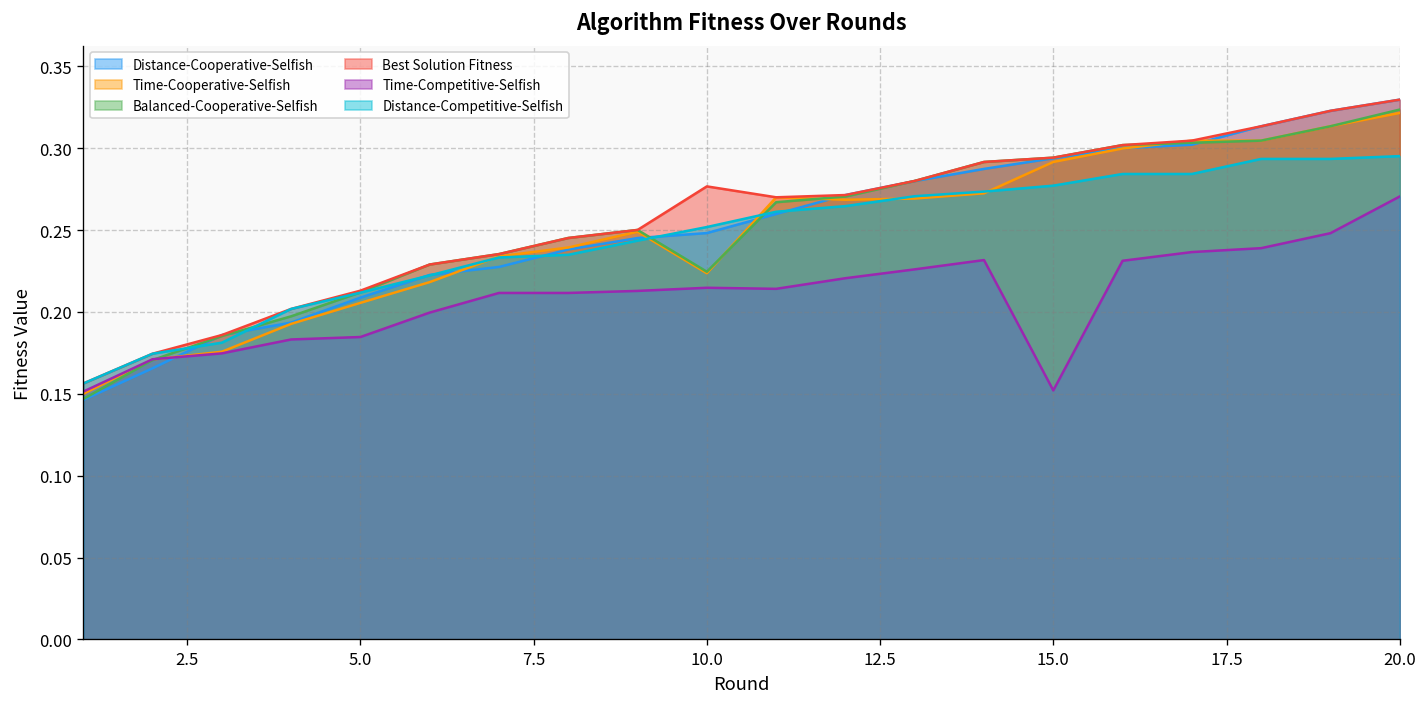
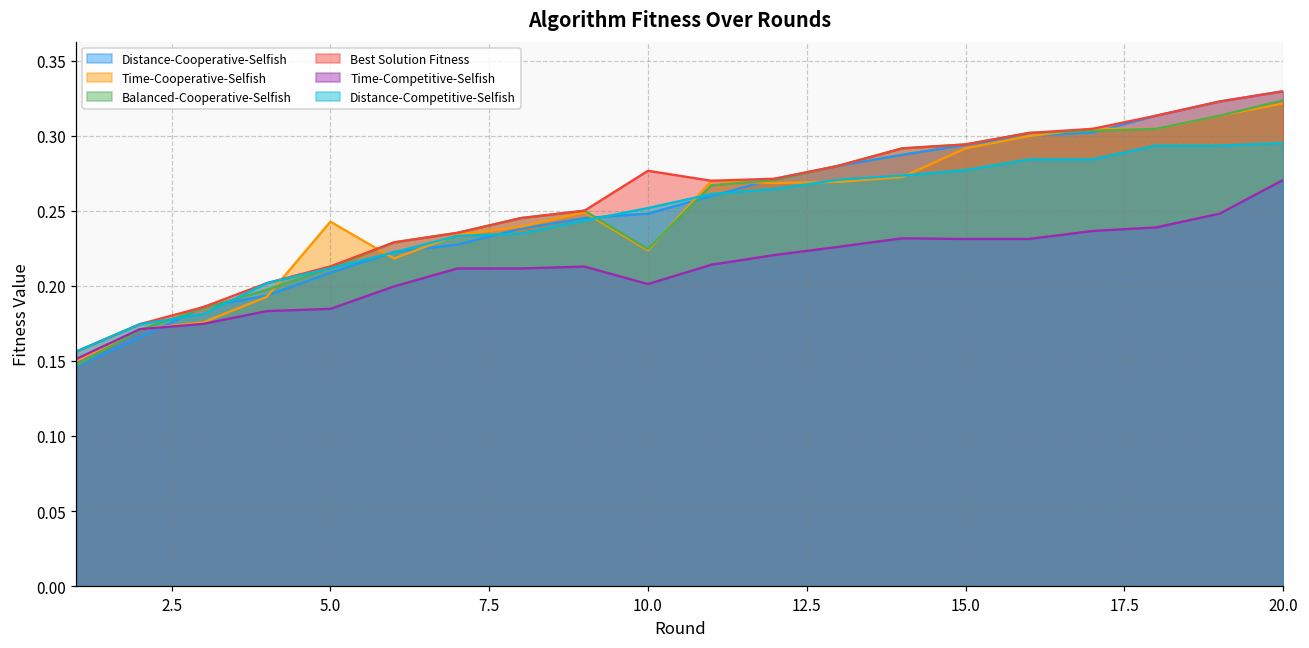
  {
    "Time-Cooperative-Selfish": {
-     "5.0": 0.206,
+     "5.0": 0.243,
      "15.0": 0.292,
      "20.0": 0.321
    },
    "Balanced-Cooperative-Selfish": {
      "20.0": 0.324
    },
    "Best Solution Fitness": {
      "10.0": 0.277
    },
    "Time-Competitive-Selfish": {
      "5.0": 0.185,
-     "10.0": 0.215,
-     "15.0": 0.152,
+     "10.0": 0.201,
+     "15.0": 0.231,
      "20.0": 0.270
    }
  }
